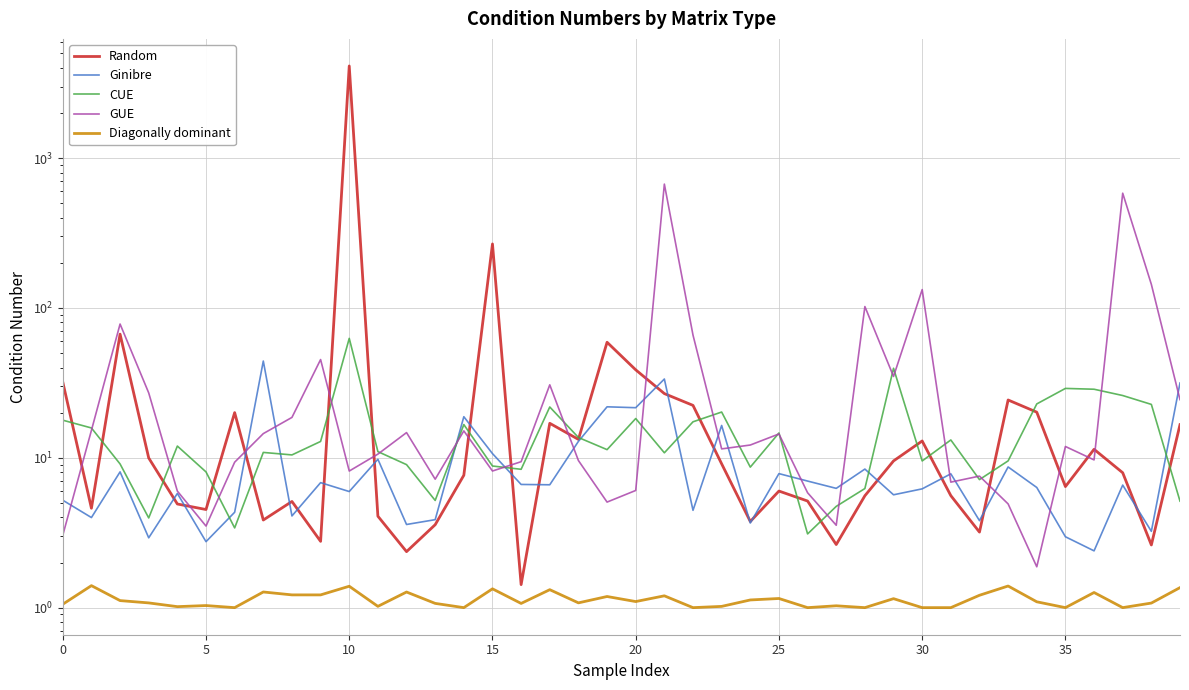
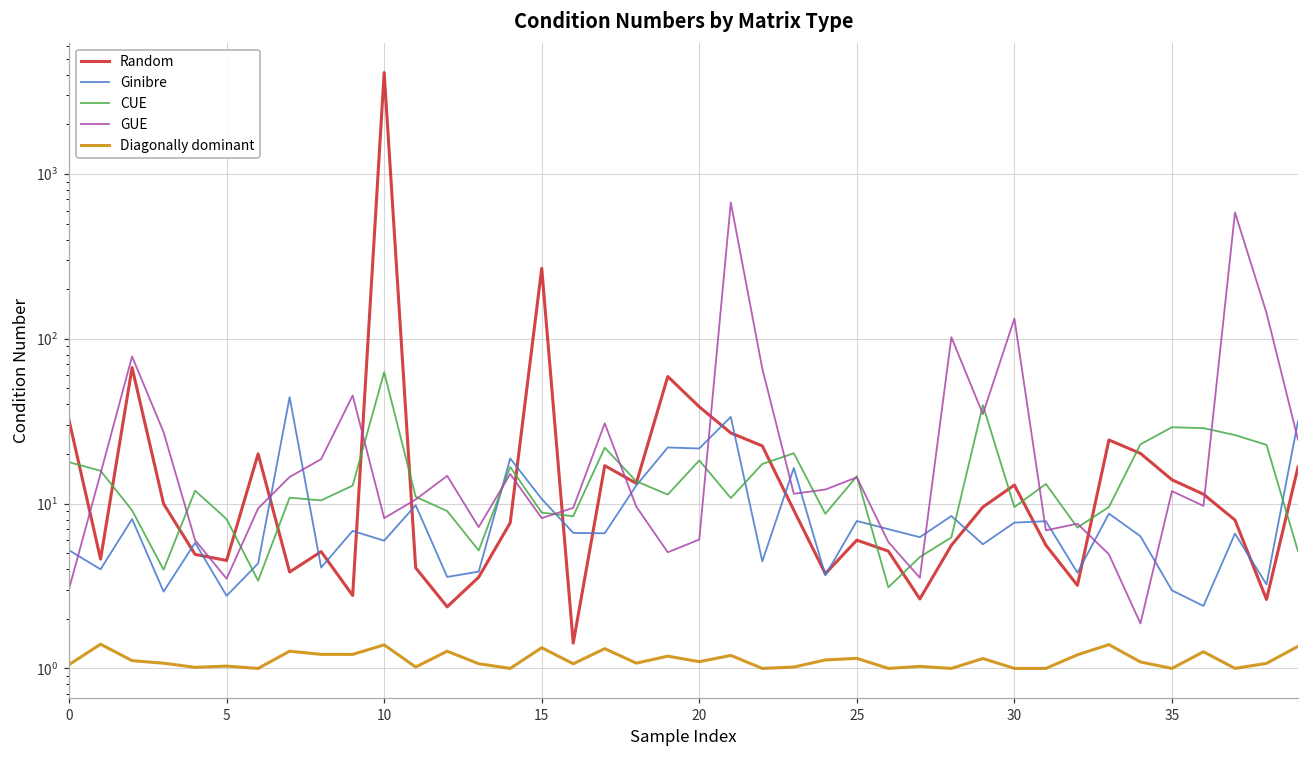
  {
    "Random": {
      "0": 32,
      "5": 4.5,
      "10": 4100,
      "15": 270,
      "20": 39,
      "25": 6.0,
      "30": 13,
-     "35": 6.4
+     "35": 14
    },
    "Ginibre": {
      "0": 5.2,
      "5": 2.8,
      "10": 6.0,
      "15": 11,
      "20": 22,
      "25": 8,
-     "30": 6.2,
+     "30": 8,
      "35": 3.0
    },
    "CUE": {
      "0": 18,
      "5": 8,
      "10": 63,
      "15": 9,
      "20": 18,
      "30": 10,
      "35": 29
    },
    "GUE": {
      "0": 3.0,
      "5": 3.5,
      "10": 8,
      "15": 8,
      "20": 6.1,
      "30": 130,
      "35": 12
    },
    "Diagonally dominant": {
      "0": 1.1,
      "5": 1.0,
      "10": 1.4,
      "15": 1.3,
      "20": 1.1,
      "25": 1.2,
      "30": 1.0,
      "35": 1.0
    }
  }
